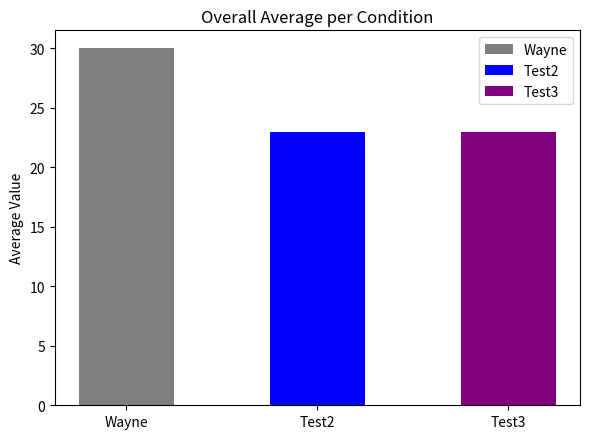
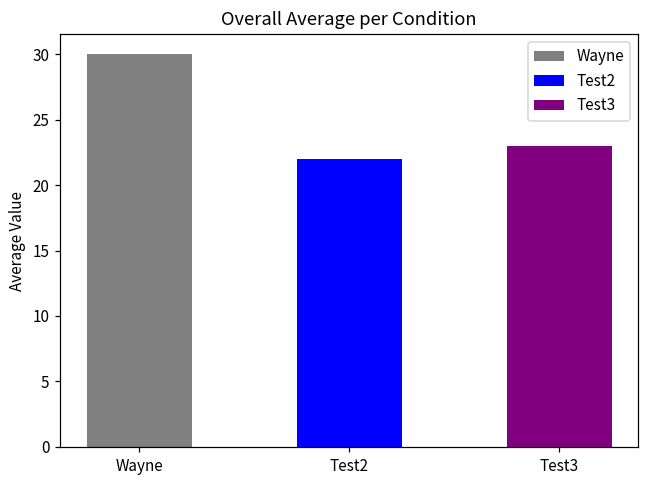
  {
    "Wayne": 30,
-   "Test2": 23,
+   "Test2": 22,
    "Test3": 23
  }
